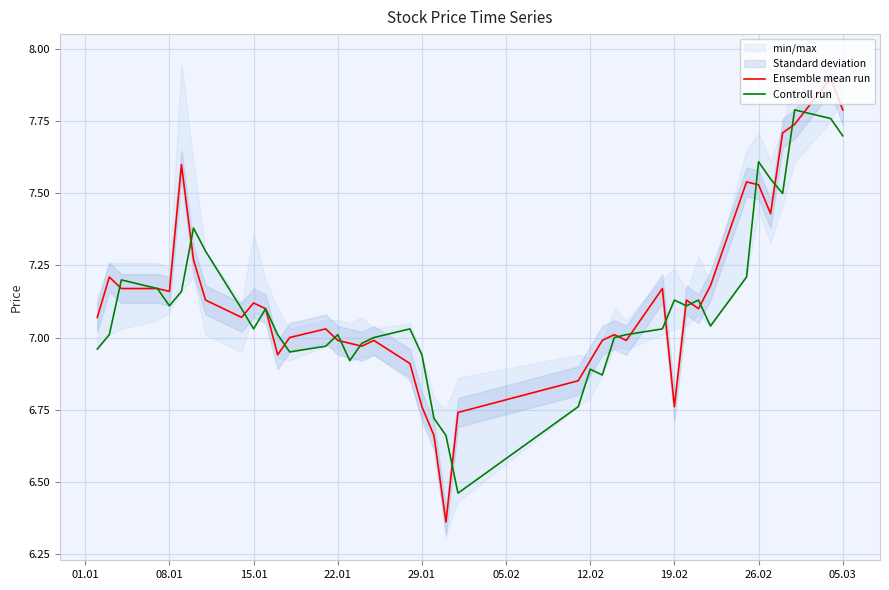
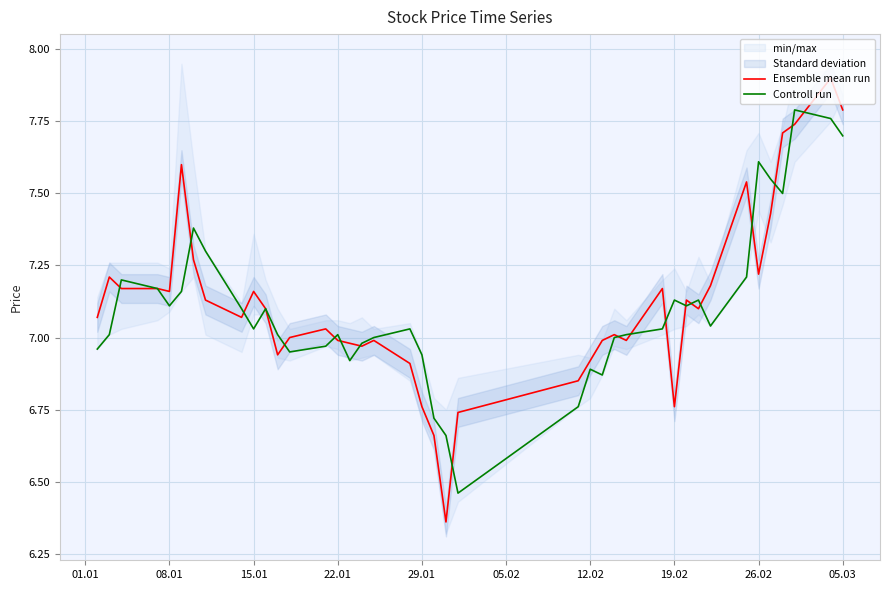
  {
    "Ensemble mean run": {
      "08.01": 7.16,
-     "15.01": 7.12,
+     "15.01": 7.16,
      "22.01": 6.99,
      "29.01": 6.76,
      "12.02": 6.92,
      "19.02": 6.76,
-     "26.02": 7.53,
+     "26.02": 7.22,
      "05.03": 7.79
    },
    "Controll run": {
      "08.01": 7.11,
      "15.01": 7.03,
      "22.01": 7.01,
      "12.02": 6.89,
      "19.02": 7.13,
      "26.02": 7.61,
      "05.03": 7.70
    }
  }
